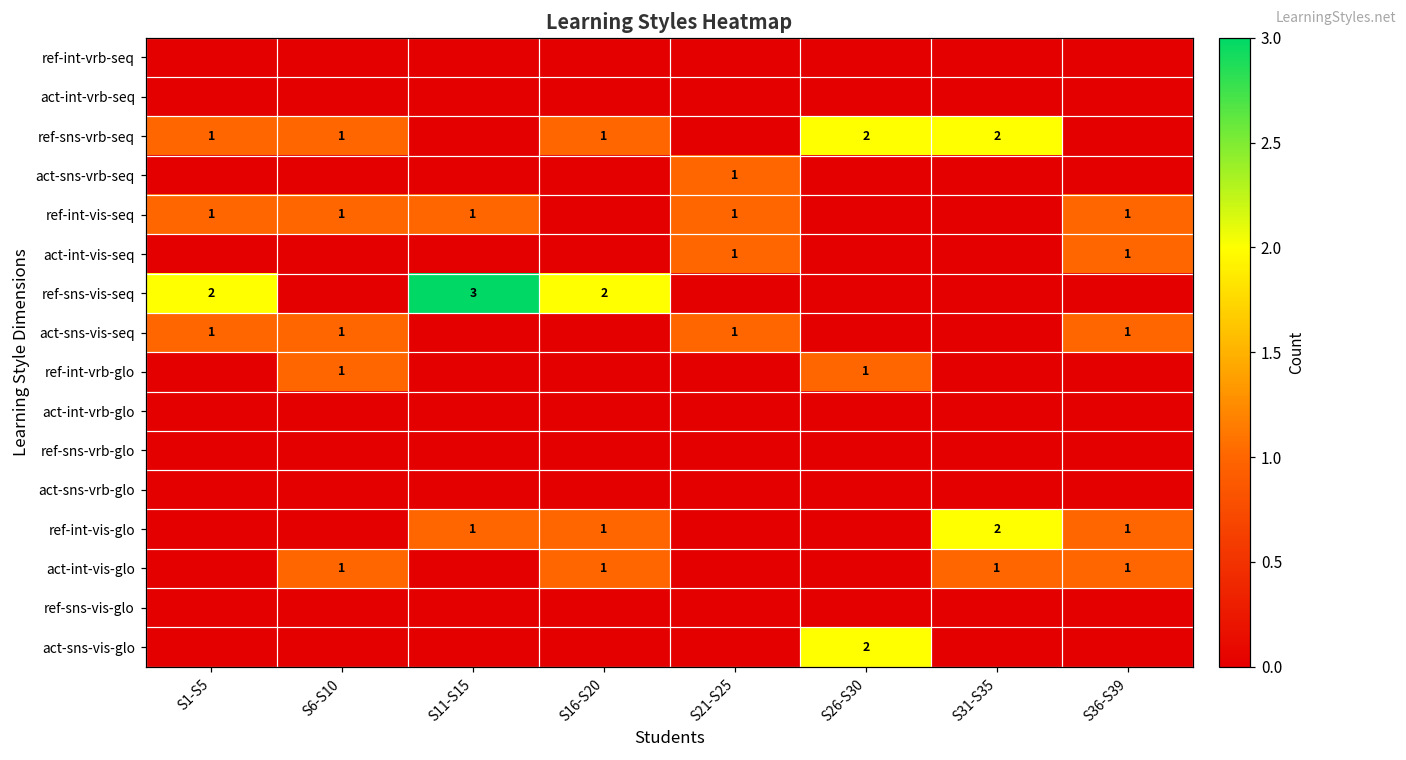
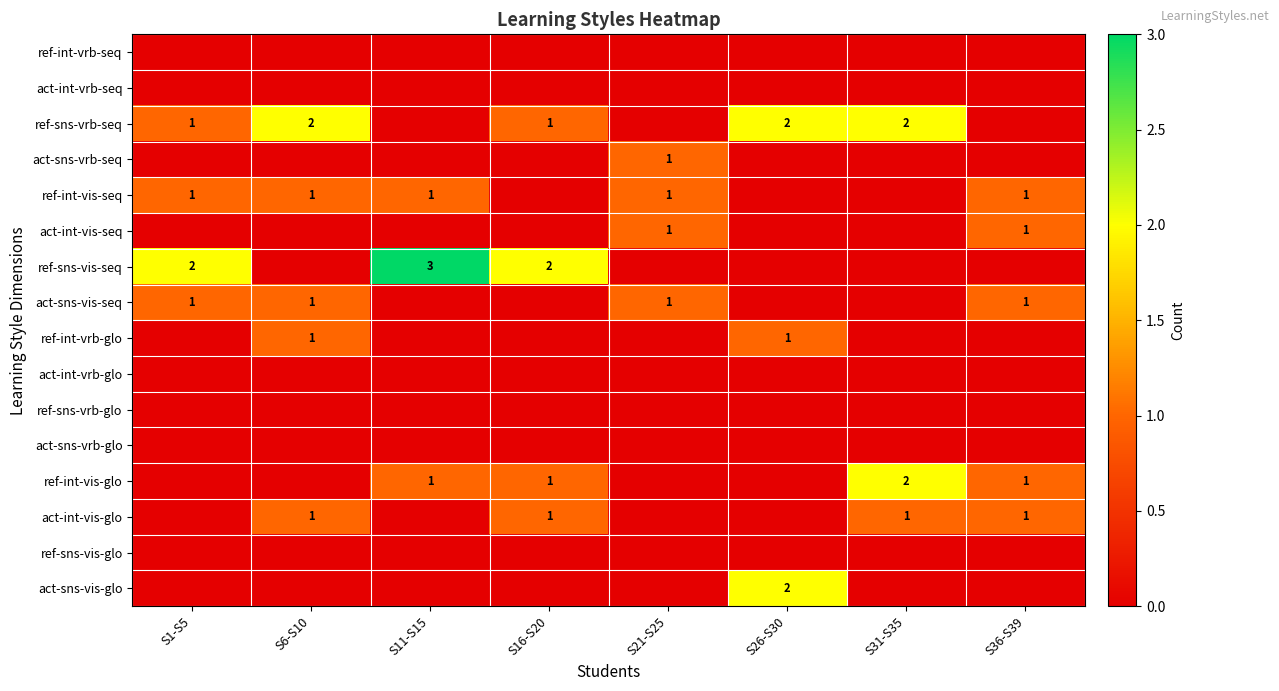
  {
    "ref-sns-vrb-seq": {
      "S1-S5": 1,
-     "S6-S10": 1,
+     "S6-S10": 2,
      "S16-S20": 1,
      "S26-S30": 2,
      "S31-S35": 2
    },
    "act-sns-vrb-seq": {
      "S21-S25": 1
    },
    "ref-int-vis-seq": {
      "S1-S5": 1,
      "S6-S10": 1,
      "S11-S15": 1,
      "S21-S25": 1,
      "S36-S39": 1
    },
    "act-int-vis-seq": {
      "S21-S25": 1,
      "S36-S39": 1
    },
    "ref-sns-vis-seq": {
      "S1-S5": 2,
      "S11-S15": 3,
      "S16-S20": 2
    },
    "act-sns-vis-seq": {
      "S1-S5": 1,
      "S6-S10": 1,
      "S21-S25": 1,
      "S36-S39": 1
    },
    "ref-int-vrb-glo": {
      "S6-S10": 1,
      "S26-S30": 1
    },
    "ref-int-vis-glo": {
      "S11-S15": 1,
      "S16-S20": 1,
      "S31-S35": 2,
      "S36-S39": 1
    },
    "act-int-vis-glo": {
      "S6-S10": 1,
      "S16-S20": 1,
      "S31-S35": 1,
      "S36-S39": 1
    },
    "act-sns-vis-glo": {
      "S26-S30": 2
    }
  }
